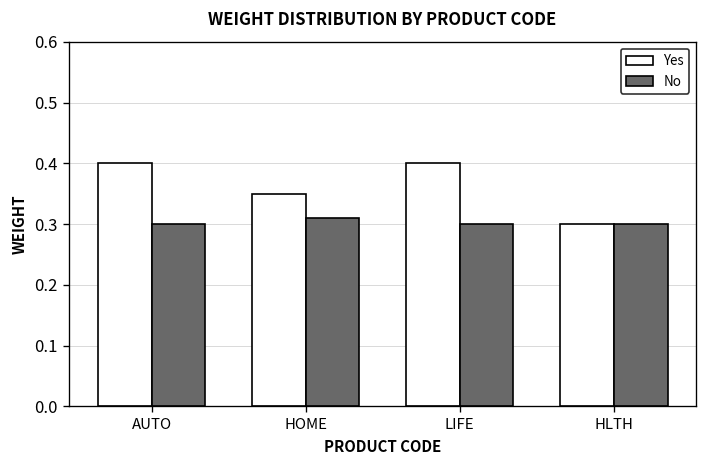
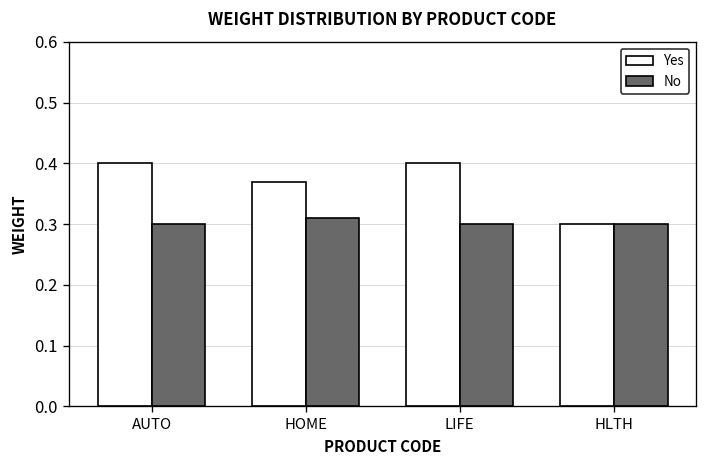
  {
    "Yes": {
      "AUTO": 0.40,
-     "HOME": 0.35,
+     "HOME": 0.37,
      "LIFE": 0.40,
      "HLTH": 0.30
    },
    "No": {
      "AUTO": 0.30,
      "HOME": 0.31,
      "LIFE": 0.30,
      "HLTH": 0.30
    }
  }
